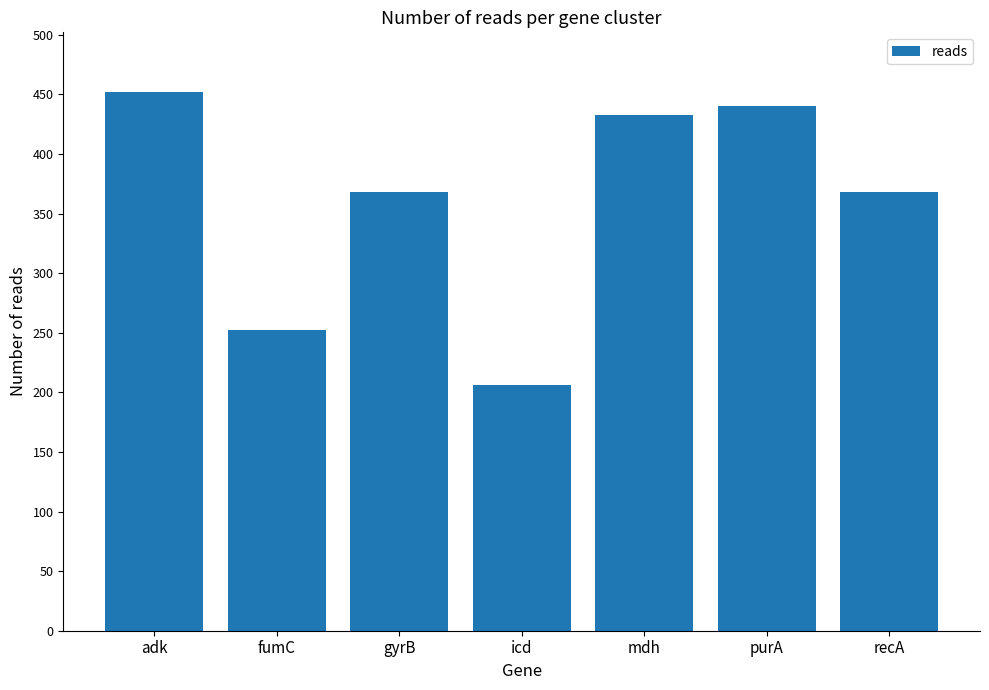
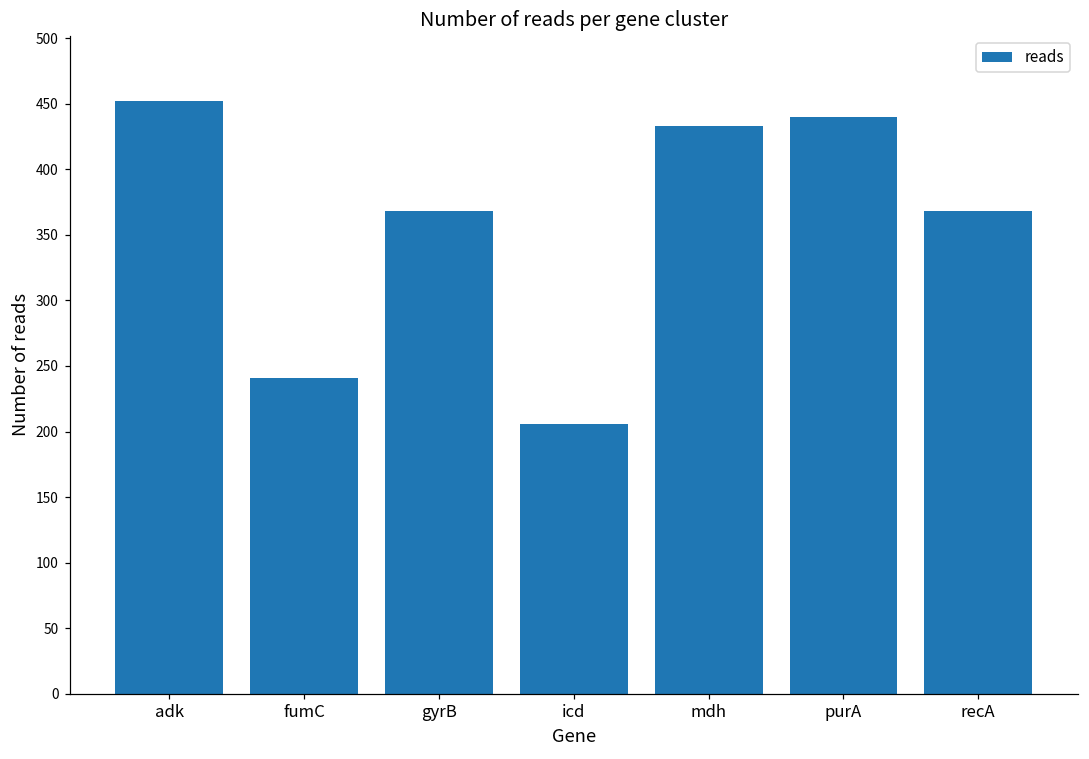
  {
    "adk": 452,
-   "fumC": 252,
+   "fumC": 241,
    "gyrB": 368,
    "icd": 206,
    "mdh": 433,
    "purA": 440,
    "recA": 368
  }
